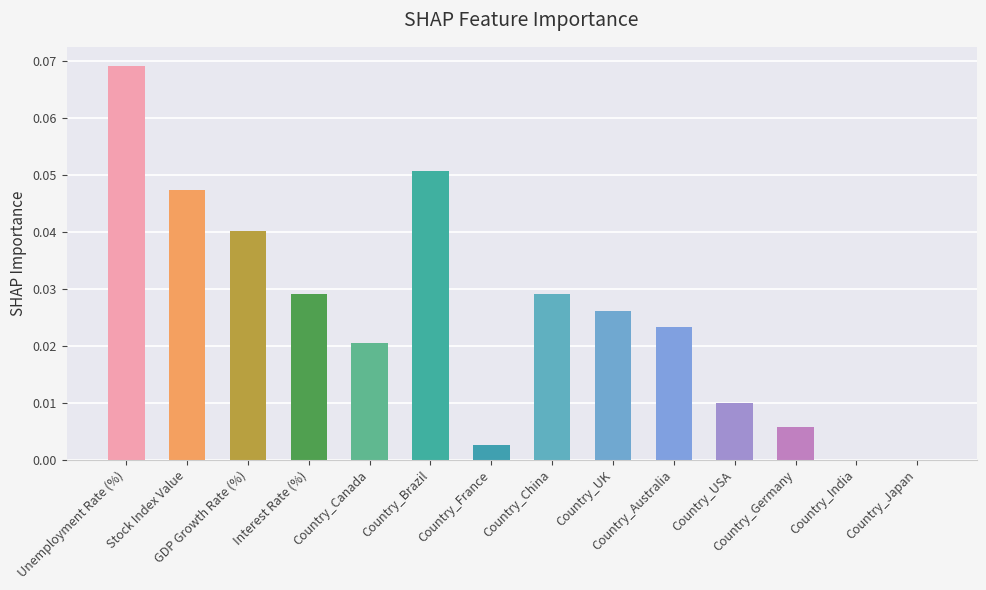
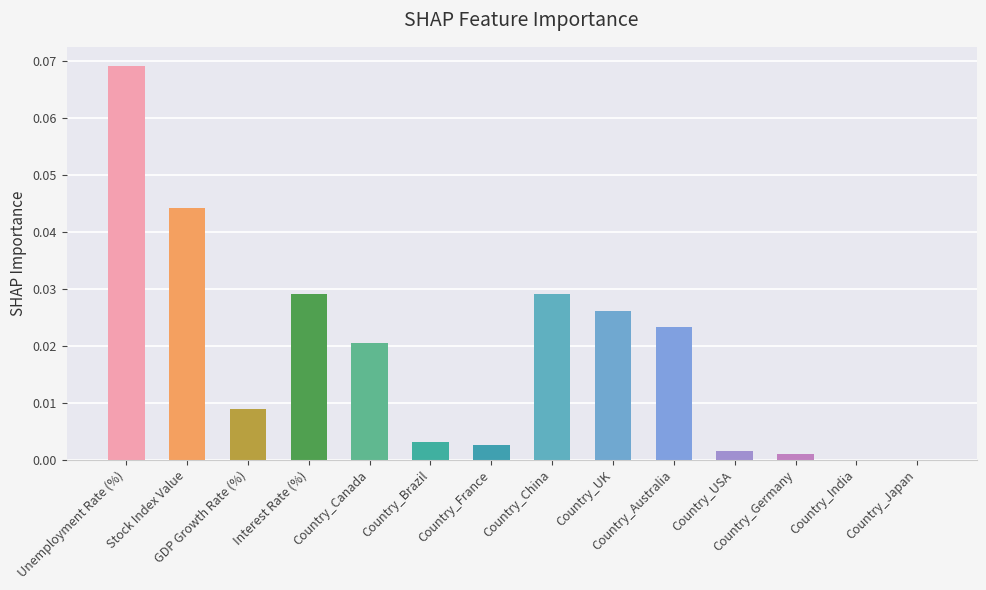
  {
    "Unemployment Rate (%)": 0.069,
-   "Stock Index Value": 0.047,
-   "GDP Growth Rate (%)": 0.040,
+   "Stock Index Value": 0.044,
+   "GDP Growth Rate (%)": 0.009,
    "Interest Rate (%)": 0.029,
    "Country_Canada": 0.021,
-   "Country_Brazil": 0.051,
+   "Country_Brazil": 0.003,
    "Country_France": 0.002,
    "Country_China": 0.029,
    "Country_UK": 0.026,
    "Country_Australia": 0.023,
-   "Country_USA": 0.010,
-   "Country_Germany": 0.006,
+   "Country_USA": 0.001,
+   "Country_Germany": 0.001,
    "Country_India": 0.000,
    "Country_Japan": 0.000
  }
